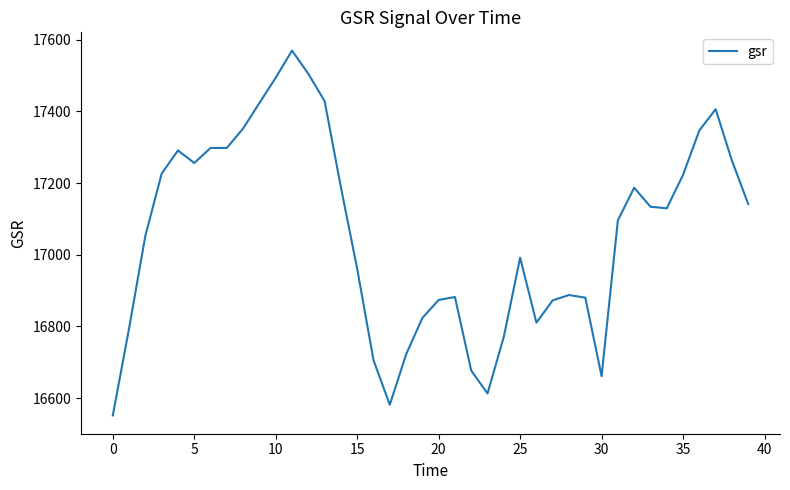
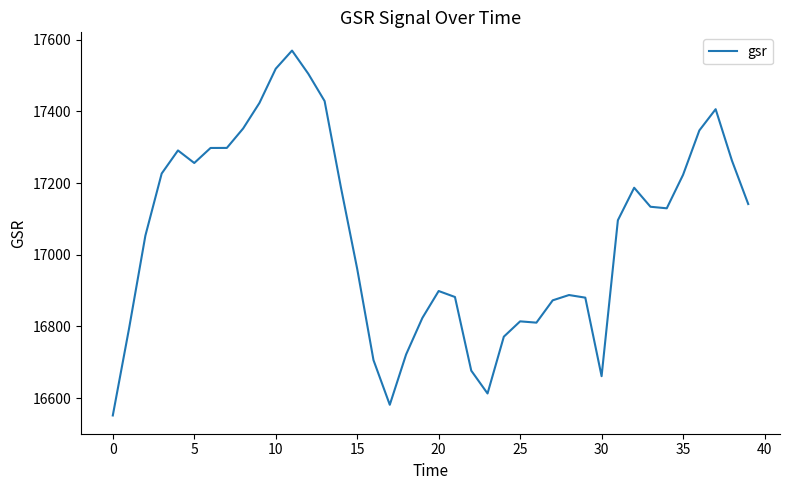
  {
    "0": 16550,
    "5": 17260,
-   "10": 17490,
+   "10": 17520,
    "15": 16960,
-   "20": 16870,
-   "25": 16990,
+   "20": 16900,
+   "25": 16810,
    "30": 16660,
    "35": 17220
  }
